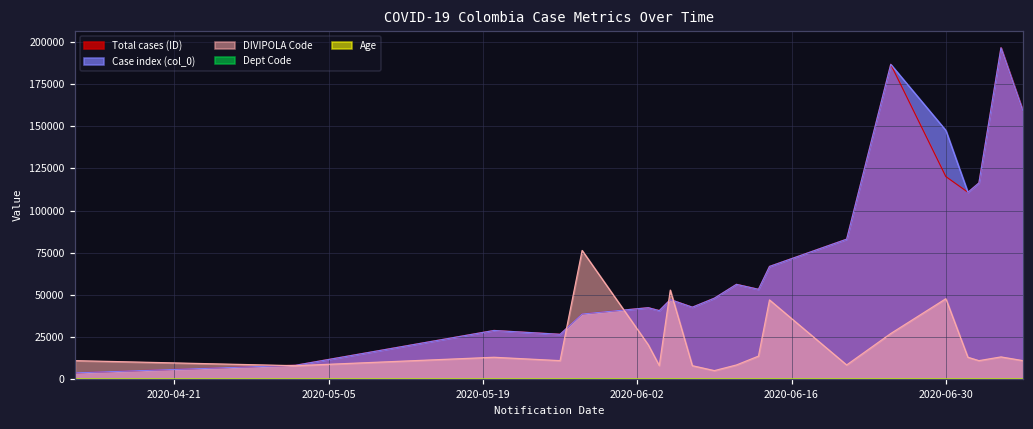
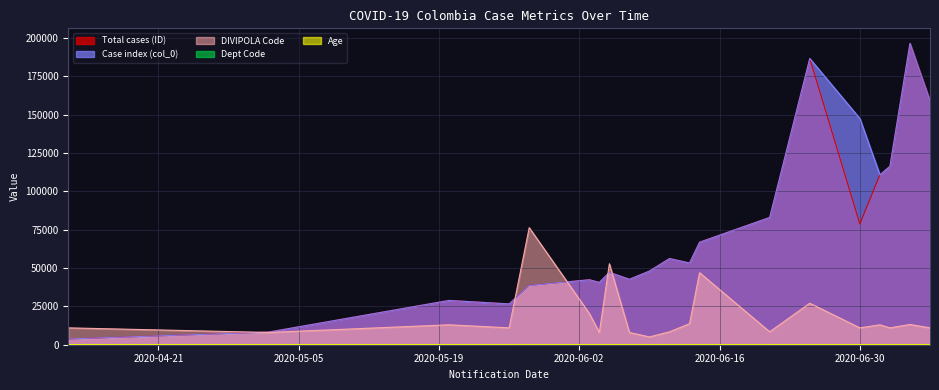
  {
    "Total cases (ID)": {
-     "2020-06-30": 120000
+     "2020-06-30": 79000
    },
    "Case index (col_0)": {
      "2020-06-30": 148000
    },
    "DIVIPOLA Code": {
-     "2020-06-30": 48000
+     "2020-06-30": 11000
    }
  }
